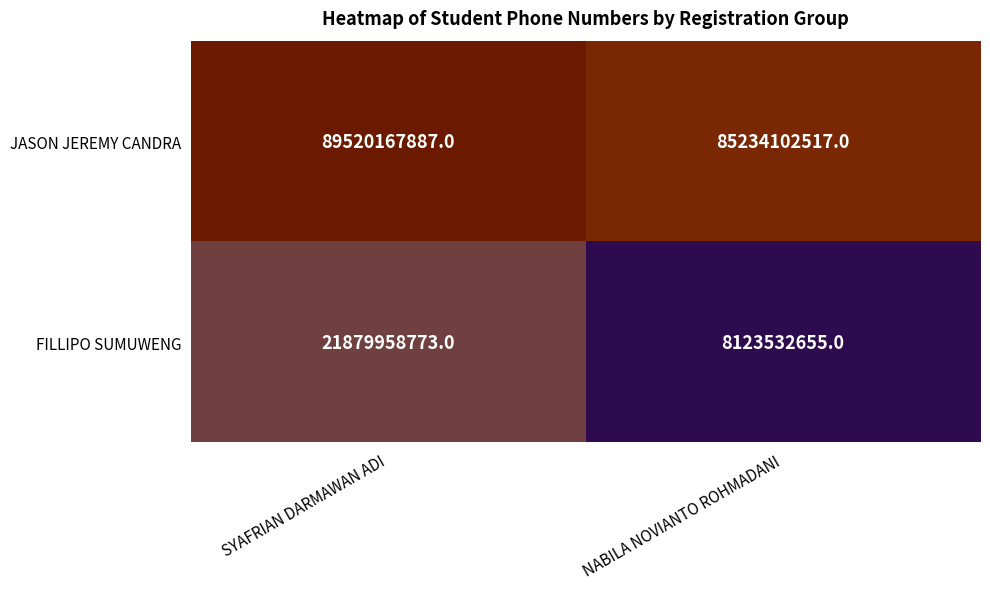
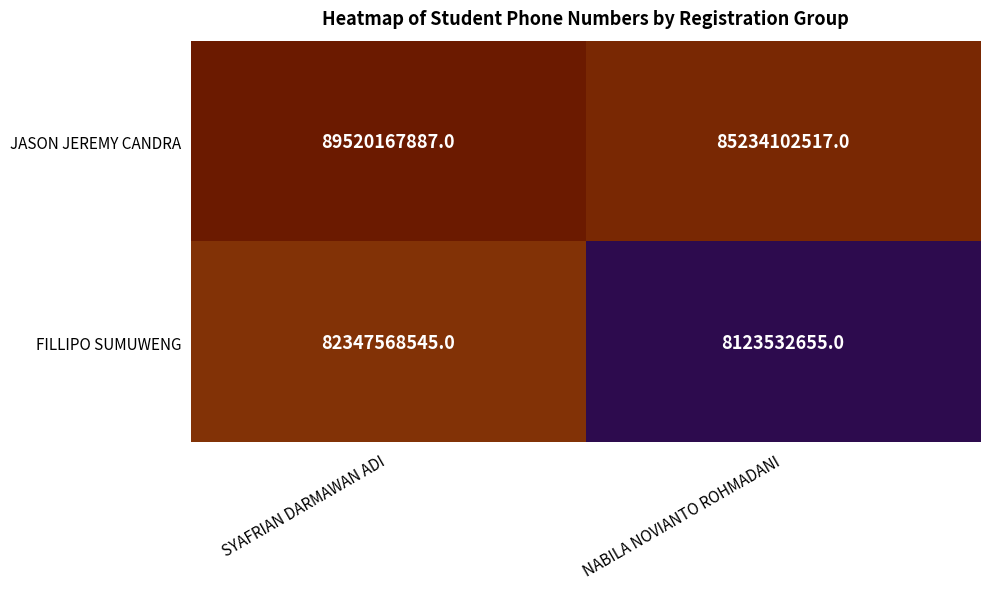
  {
    "FILLIPO SUMUWENG": {
-     "SYAFRIAN DARMAWAN ADI": 21879958773.0
+     "SYAFRIAN DARMAWAN ADI": 82347568545.0
    }
  }
